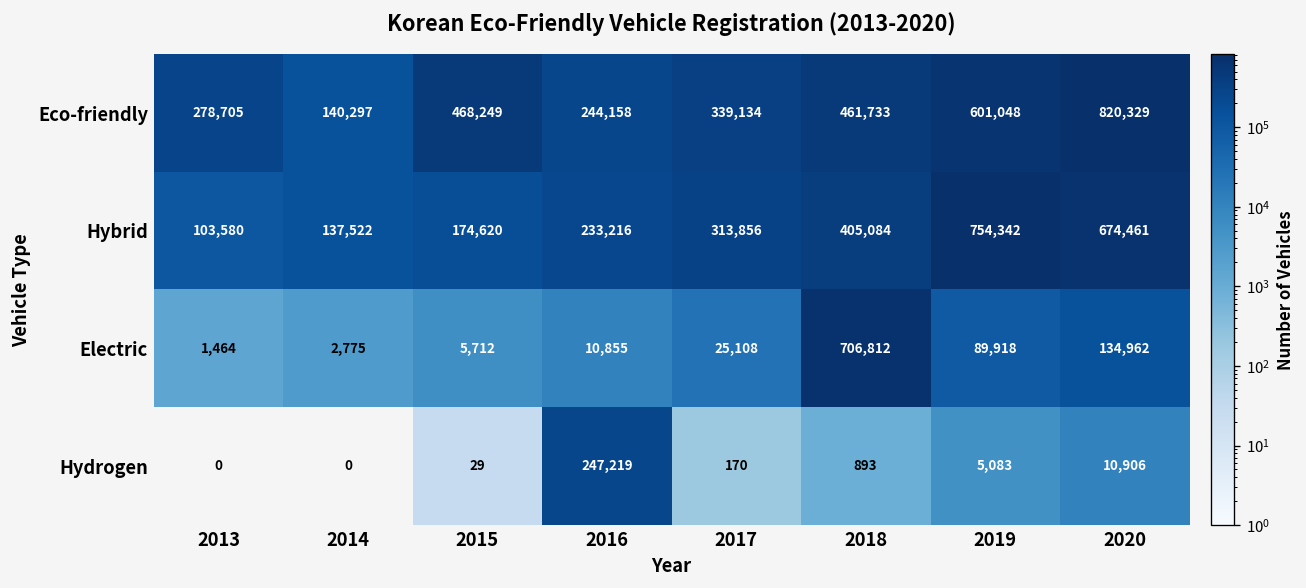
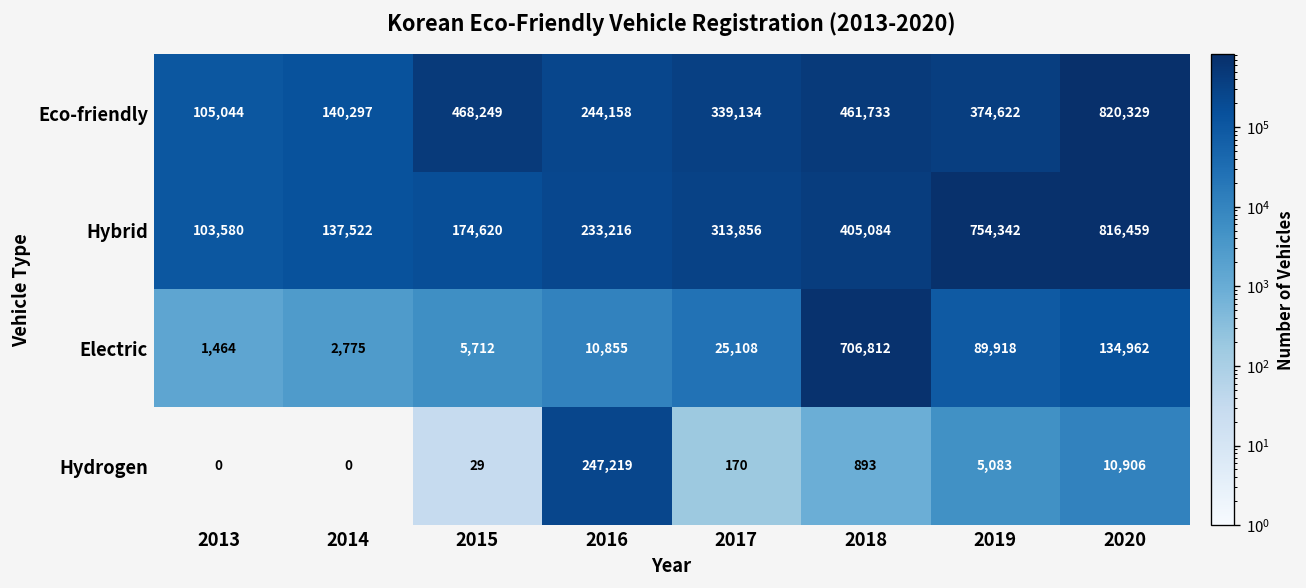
  {
    "Eco-friendly": {
-     "2013": "278,705",
+     "2013": "105,044",
      "2014": "140,297",
      "2015": "468,249",
      "2016": "244,158",
      "2017": "339,134",
      "2018": "461,733",
-     "2019": "601,048",
+     "2019": "374,622",
      "2020": "820,329"
    },
    "Hybrid": {
      "2013": "103,580",
      "2014": "137,522",
      "2015": "174,620",
      "2016": "233,216",
      "2017": "313,856",
      "2018": "405,084",
      "2019": "754,342",
-     "2020": "674,461"
+     "2020": "816,459"
    },
    "Electric": {
      "2013": "1,464",
      "2014": "2,775",
      "2015": "5,712",
      "2016": "10,855",
      "2017": "25,108",
      "2018": "706,812",
      "2019": "89,918",
      "2020": "134,962"
    },
    "Hydrogen": {
      "2013": "0",
      "2014": "0",
      "2015": "29",
      "2016": "247,219",
      "2017": "170",
      "2018": "893",
      "2019": "5,083",
      "2020": "10,906"
    }
  }
